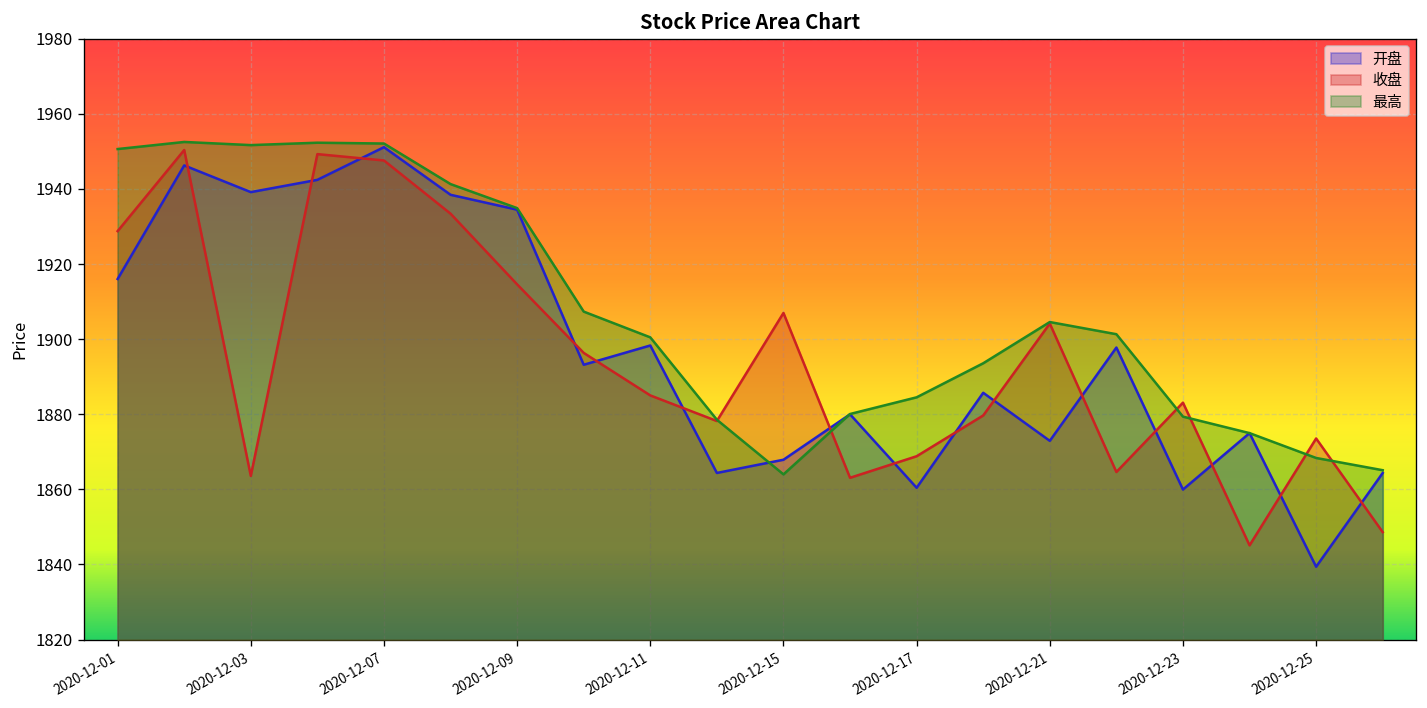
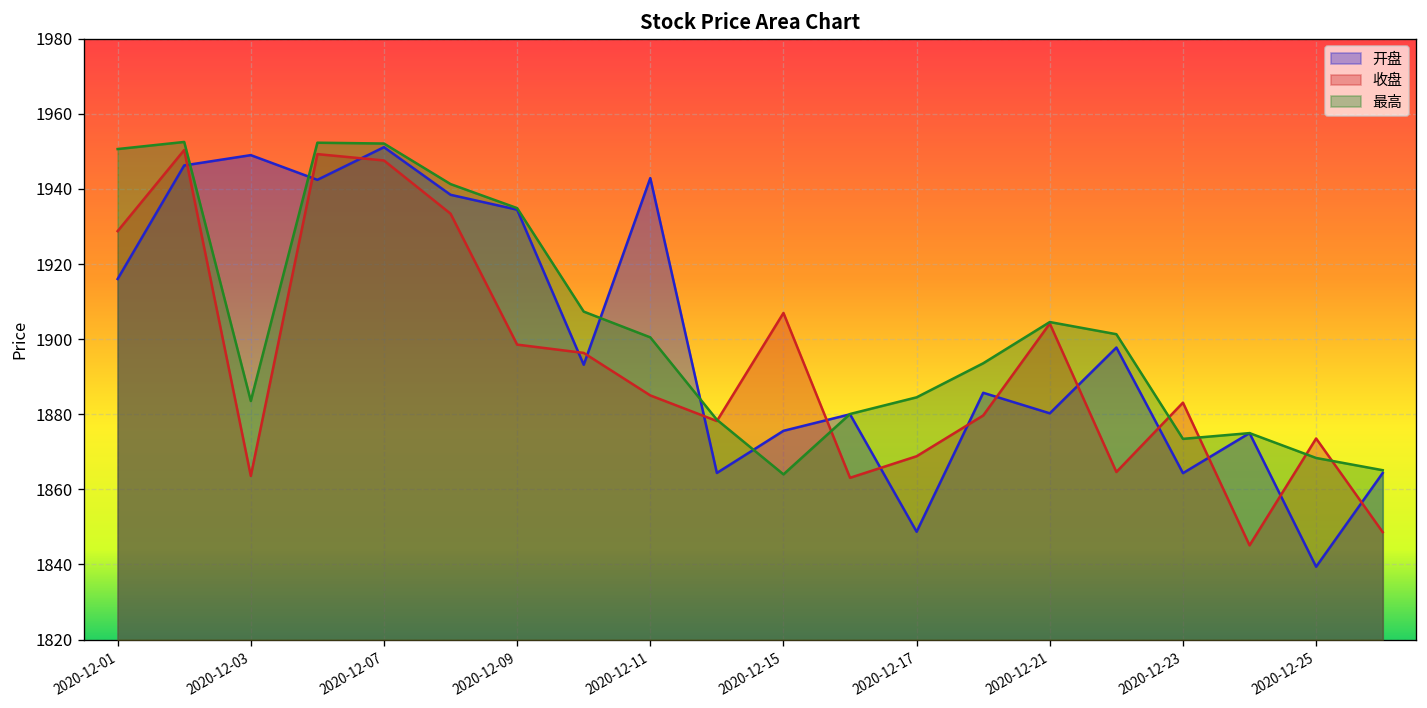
  {
    "开盘": {
      "2020-12-01": 1916,
-     "2020-12-03": 1939,
+     "2020-12-03": 1949,
      "2020-12-07": 1951,
-     "2020-12-11": 1898,
-     "2020-12-15": 1868,
-     "2020-12-17": 1860,
-     "2020-12-21": 1873,
-     "2020-12-23": 1860,
+     "2020-12-11": 1943,
+     "2020-12-15": 1876,
+     "2020-12-17": 1849,
+     "2020-12-21": 1880,
+     "2020-12-23": 1864,
      "2020-12-25": 1839
    },
    "收盘": {
      "2020-12-01": 1929,
      "2020-12-03": 1864,
      "2020-12-07": 1948,
-     "2020-12-09": 1915,
+     "2020-12-09": 1899,
      "2020-12-11": 1885,
      "2020-12-15": 1907,
      "2020-12-17": 1869,
      "2020-12-23": 1883,
      "2020-12-25": 1874
    },
    "最高": {
      "2020-12-01": 1951,
-     "2020-12-03": 1952,
+     "2020-12-03": 1884,
      "2020-12-07": 1952,
      "2020-12-11": 1900,
      "2020-12-15": 1864,
      "2020-12-17": 1885,
-     "2020-12-23": 1879,
+     "2020-12-23": 1873,
      "2020-12-25": 1868
    }
  }
